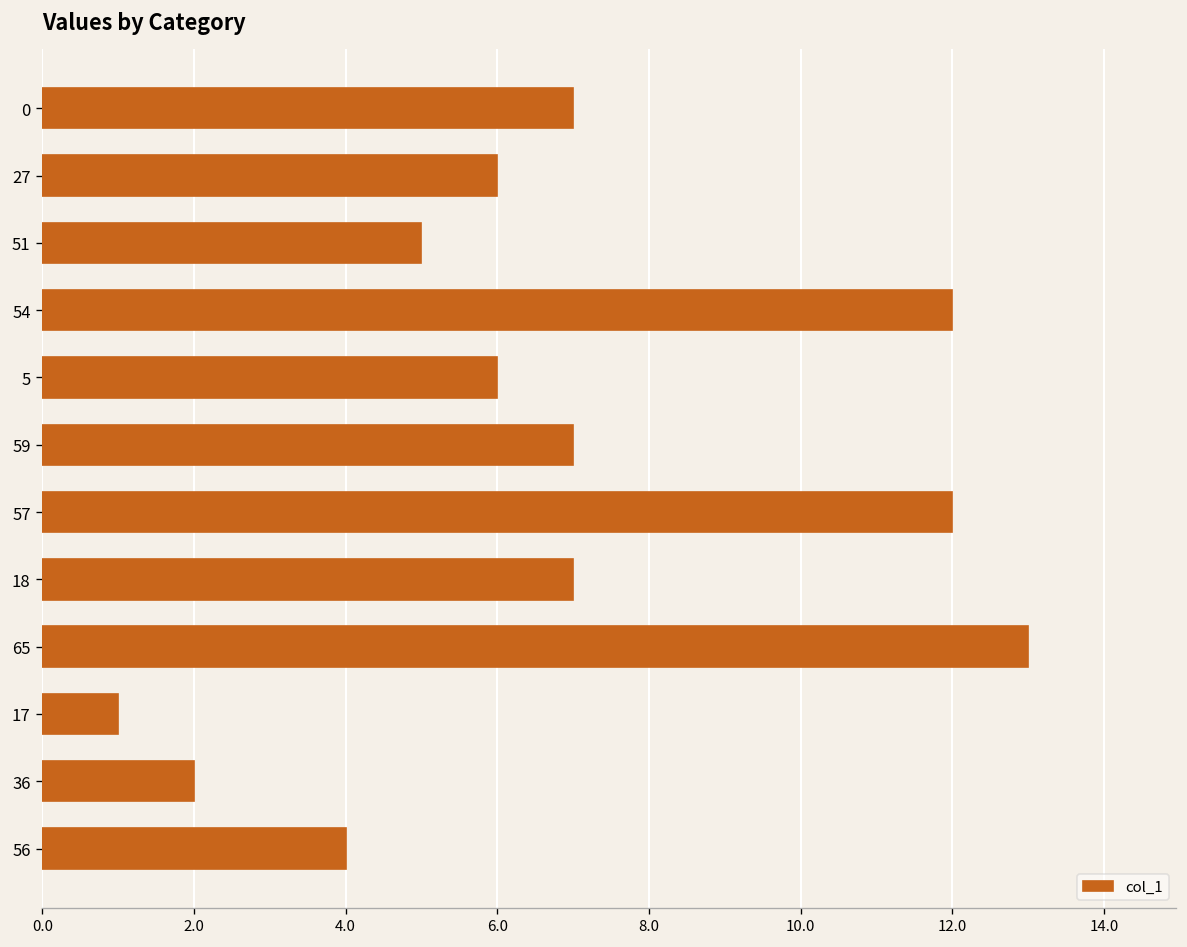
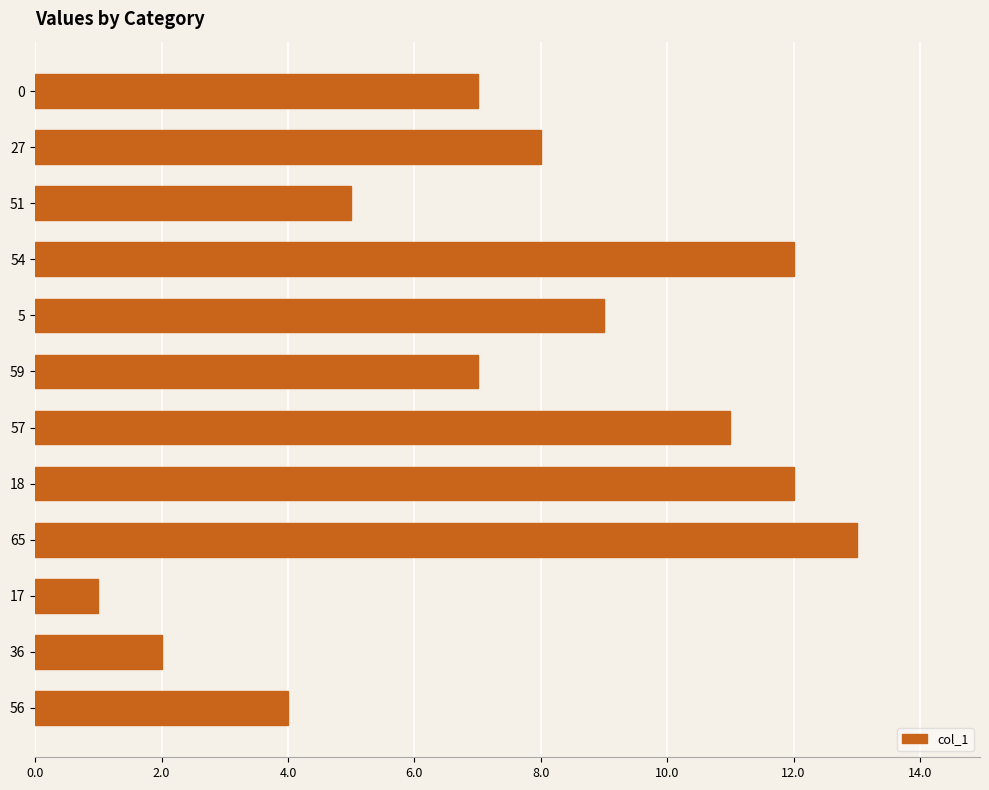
  {
    "0": 7,
-   "27": 6,
+   "27": 8,
    "51": 5,
    "54": 12,
-   "5": 6,
+   "5": 9,
    "59": 7,
-   "57": 12,
-   "18": 7,
+   "57": 11,
+   "18": 12,
    "65": 13,
    "17": 1,
    "36": 2,
    "56": 4
  }
